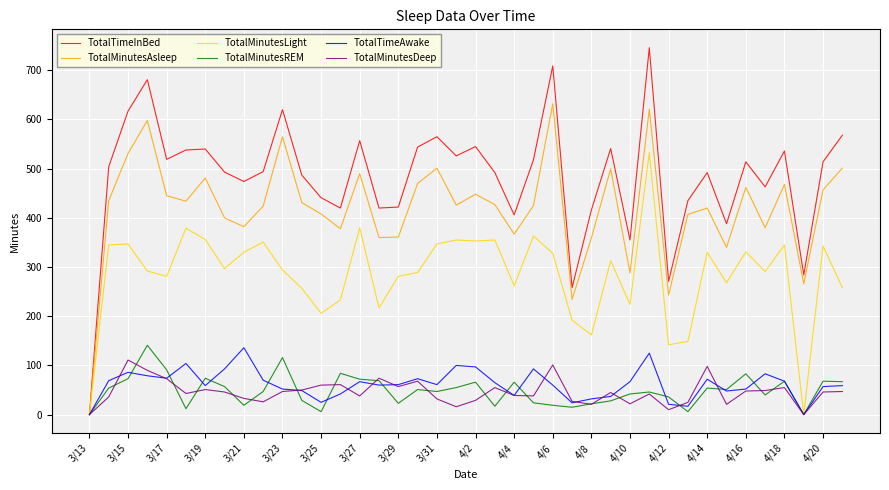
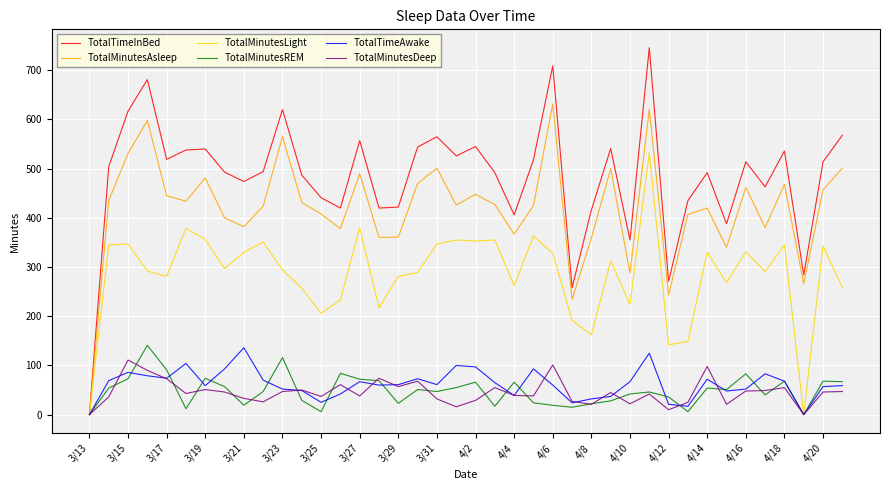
  {
    "TotalTimeInBed": {
      "3/15": 620,
      "3/17": 520,
      "3/19": 540,
      "3/21": 470,
      "3/23": 620,
      "3/25": 440,
      "3/27": 560,
      "3/29": 420,
      "3/31": 570,
      "4/2": 550,
      "4/4": 410,
      "4/6": 710,
      "4/8": 420,
      "4/10": 360,
      "4/12": 270,
      "4/14": 490,
      "4/16": 510,
      "4/18": 540,
      "4/20": 510
    },
    "TotalMinutesREM": {
      "3/15": 70,
      "3/17": 90,
      "3/19": 70,
      "3/21": 20,
      "3/23": 120,
      "3/25": 10,
      "3/29": 20,
      "3/31": 50,
      "4/2": 70,
      "4/4": 70,
      "4/6": 20,
      "4/10": 40,
      "4/12": 40,
      "4/14": 50,
      "4/16": 80,
      "4/20": 70
    },
    "TotalTimeAwake": {
      "3/15": 90,
      "3/19": 60,
      "3/21": 140,
      "3/25": 30,
      "3/31": 60,
      "4/2": 100,
      "4/6": 60,
      "4/8": 30,
      "4/10": 70,
      "4/12": 20,
      "4/14": 70,
      "4/20": 60
    },
    "TotalMinutesDeep": {
      "3/15": 110,
      "3/19": 50,
      "3/21": 30,
-     "3/25": 60,
+     "3/25": 40,
      "3/27": 40,
      "3/31": 30,
      "4/2": 30,
      "4/6": 100,
      "4/10": 20,
      "4/12": 10,
      "4/14": 100,
      "4/18": 60,
      "4/20": 50
    }
  }
